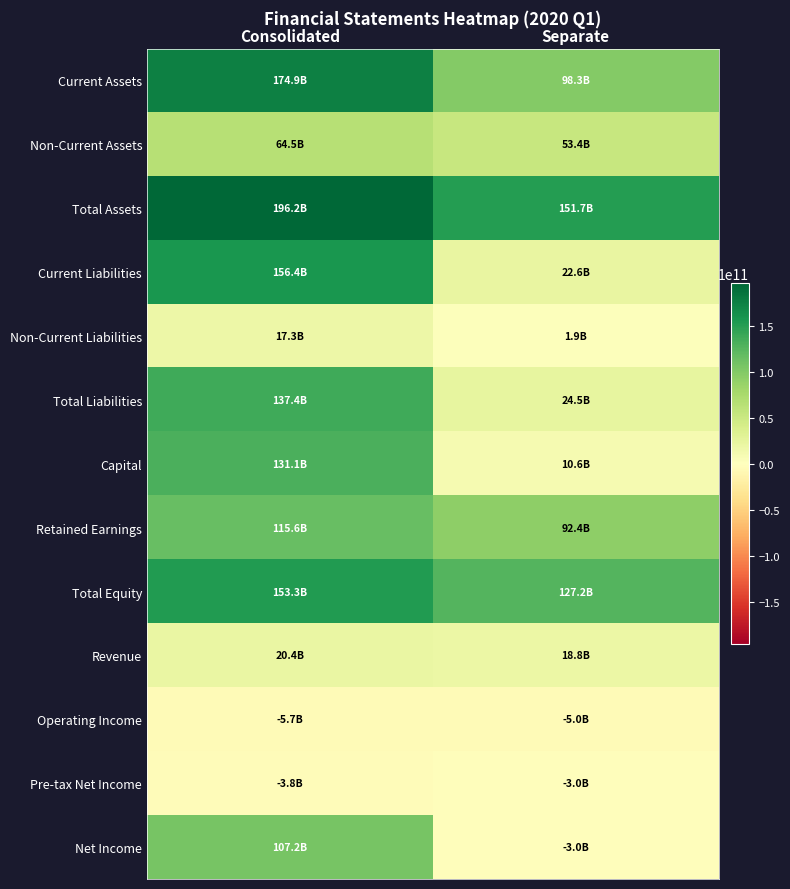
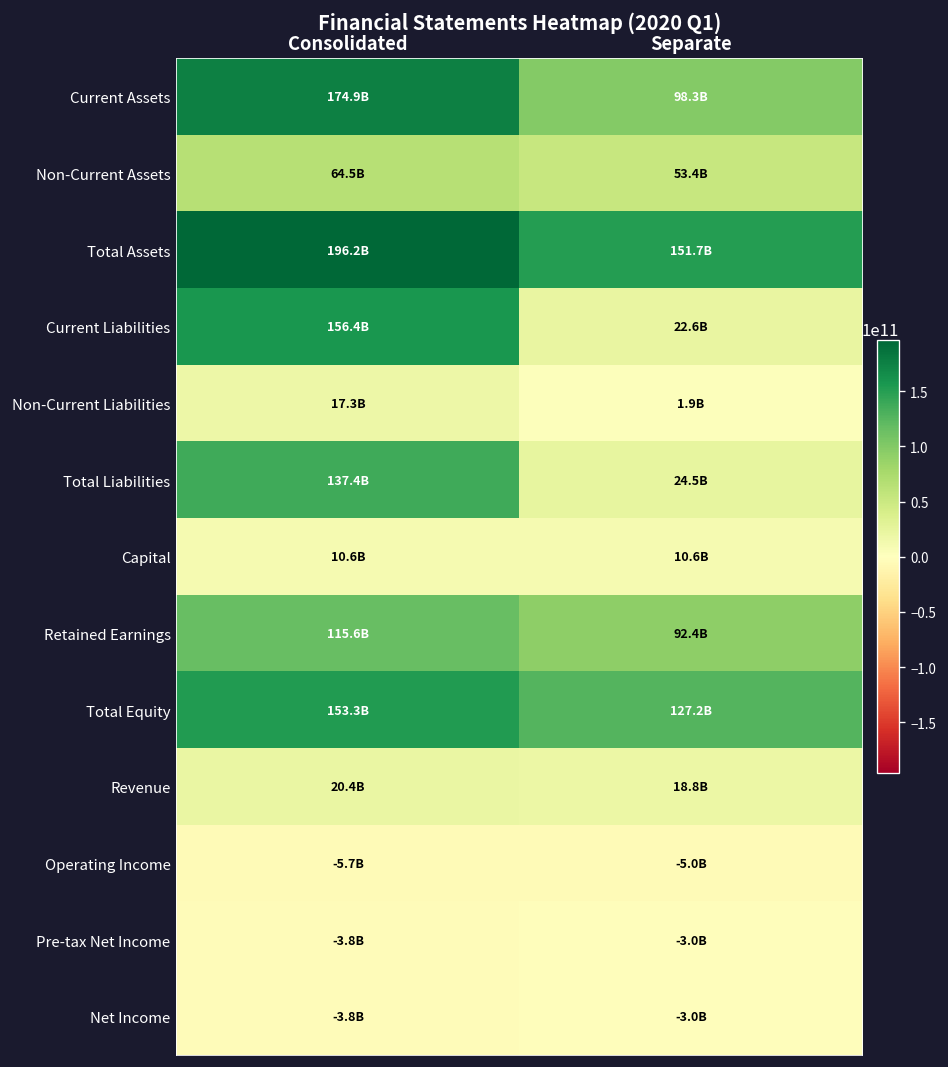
  {
    "Current Assets": {
      "Consolidated": "174.9B",
      "Separate": "98.3B"
    },
    "Non-Current Assets": {
      "Consolidated": "64.5B",
      "Separate": "53.4B"
    },
    "Total Assets": {
      "Consolidated": "196.2B",
      "Separate": "151.7B"
    },
    "Current Liabilities": {
      "Consolidated": "156.4B",
      "Separate": "22.6B"
    },
    "Non-Current Liabilities": {
      "Consolidated": "17.3B",
      "Separate": "1.9B"
    },
    "Total Liabilities": {
      "Consolidated": "137.4B",
      "Separate": "24.5B"
    },
    "Capital": {
-     "Consolidated": "131.1B",
+     "Consolidated": "10.6B",
      "Separate": "10.6B"
    },
    "Retained Earnings": {
      "Consolidated": "115.6B",
      "Separate": "92.4B"
    },
    "Total Equity": {
      "Consolidated": "153.3B",
      "Separate": "127.2B"
    },
    "Revenue": {
      "Consolidated": "20.4B",
      "Separate": "18.8B"
    },
    "Operating Income": {
      "Consolidated": "-5.7B",
      "Separate": "-5.0B"
    },
    "Pre-tax Net Income": {
      "Consolidated": "-3.8B",
      "Separate": "-3.0B"
    },
    "Net Income": {
-     "Consolidated": "107.2B",
+     "Consolidated": "-3.8B",
      "Separate": "-3.0B"
    }
  }
